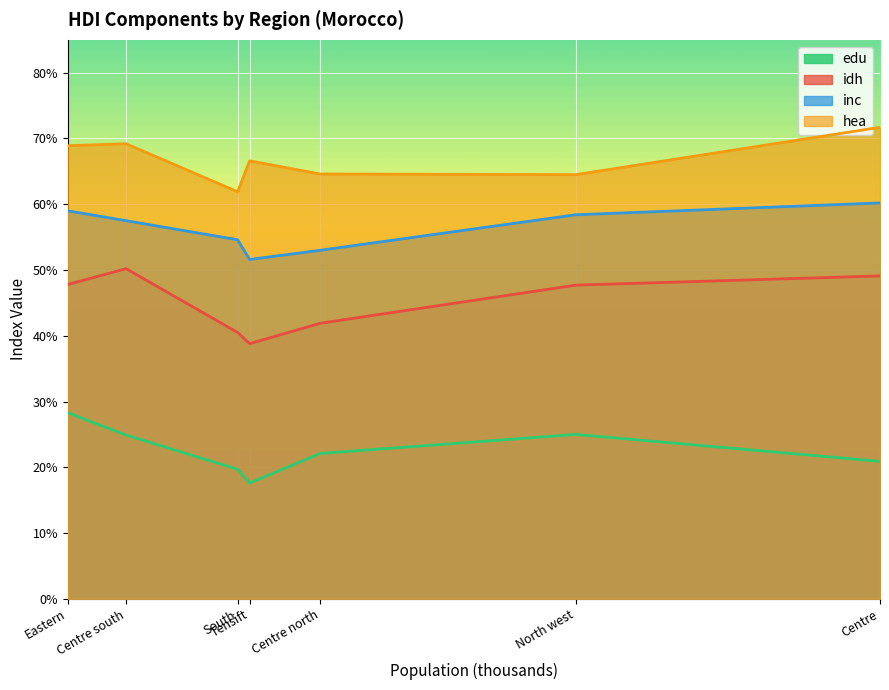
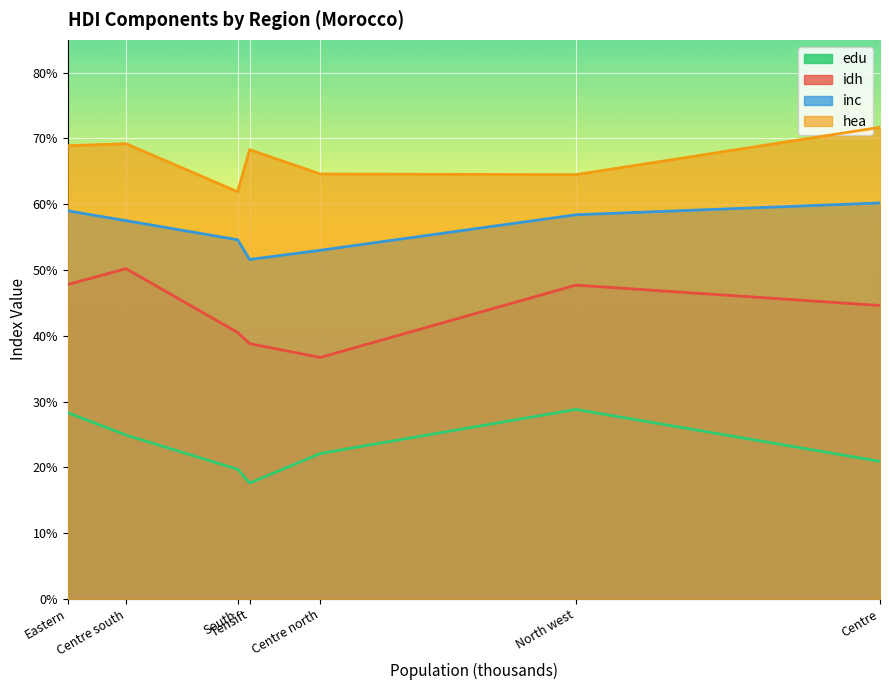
  {
    "edu": {
      "Eastern": "28%",
      "Centre south": "25%",
      "South": "20%",
      "Tensift": "18%",
      "Centre north": "22%",
-     "North west": "25%",
+     "North west": "29%",
      "Centre": "21%"
    },
    "idh": {
      "Eastern": "48%",
      "Centre south": "50%",
      "South": "41%",
      "Tensift": "39%",
-     "Centre north": "42%",
+     "Centre north": "37%",
      "North west": "48%",
-     "Centre": "49%"
+     "Centre": "45%"
    },
    "inc": {
      "Eastern": "59%",
      "Centre south": "57%",
      "South": "55%",
      "Tensift": "52%",
      "Centre north": "53%",
      "North west": "58%",
      "Centre": "60%"
    },
    "hea": {
      "Eastern": "69%",
      "Centre south": "69%",
      "South": "62%",
-     "Tensift": "67%",
+     "Tensift": "68%",
      "Centre north": "65%",
      "North west": "65%",
      "Centre": "72%"
    }
  }
